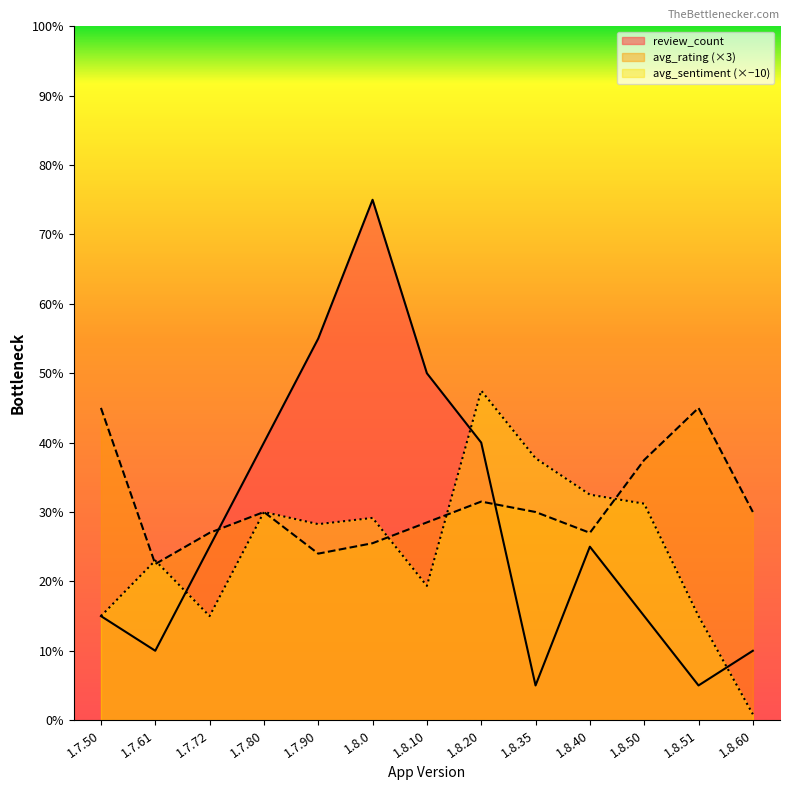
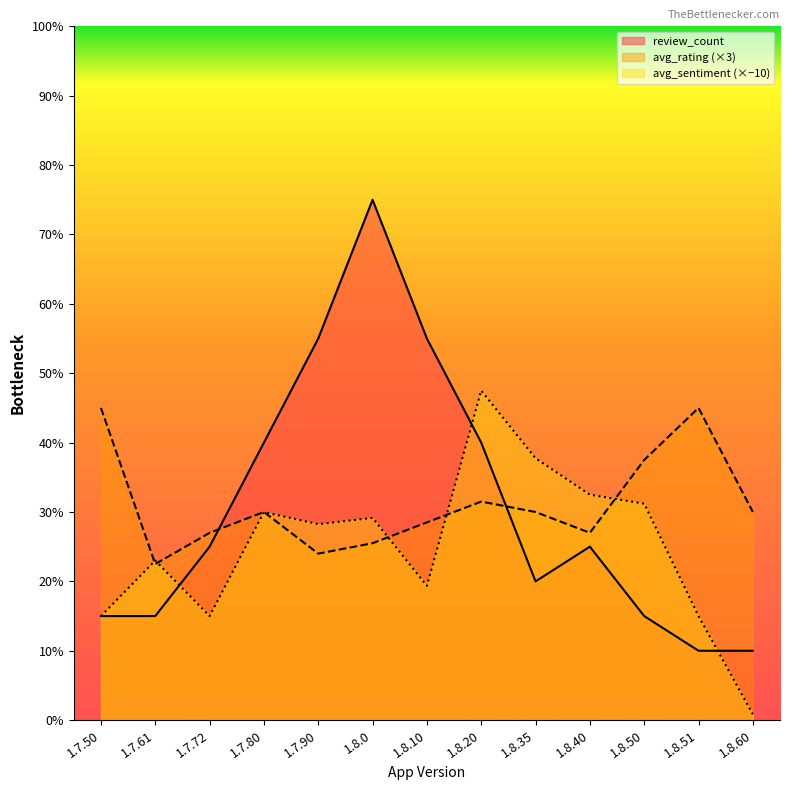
  {
    "review_count": {
-     "1.7.61": "10%",
+     "1.7.61": "15%",
      "1.7.72": "25%",
      "1.7.80": "40%",
      "1.7.90": "55%",
      "1.8.0": "75%",
-     "1.8.10": "50%",
+     "1.8.10": "55%",
      "1.8.20": "40%",
-     "1.8.35": "5%",
+     "1.8.35": "20%",
      "1.8.40": "25%",
      "1.8.50": "15%",
-     "1.8.51": "5%",
+     "1.8.51": "10%",
      "1.8.60": "10%"
    }
  }
